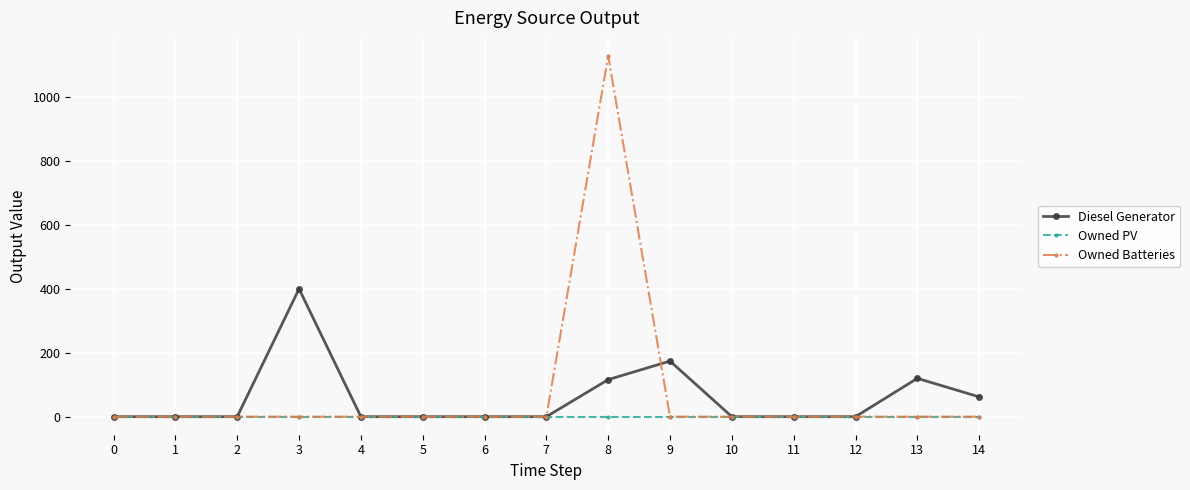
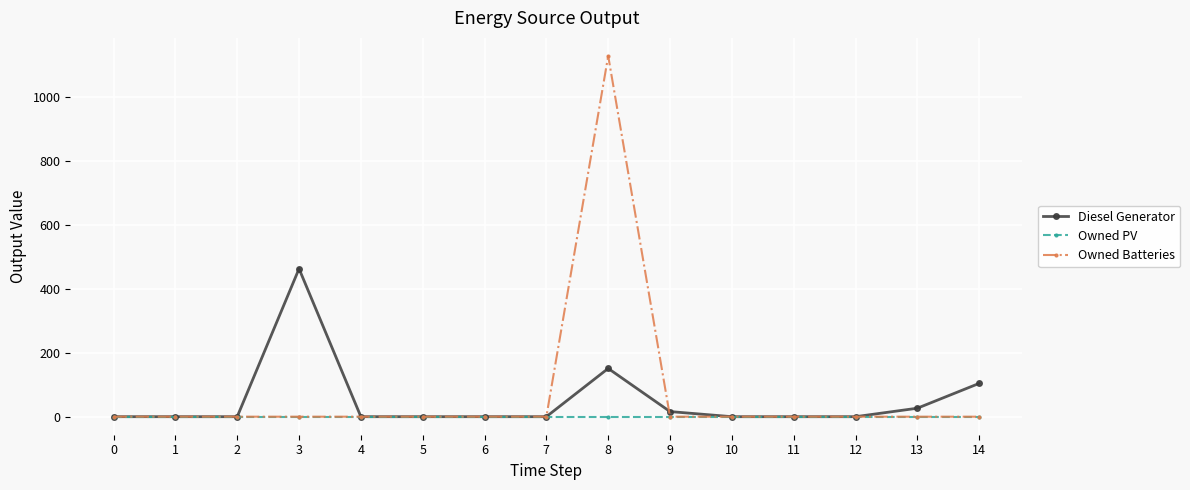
  {
    "Diesel Generator": {
-     "3": 400,
-     "8": 120,
-     "9": 170,
-     "13": 120,
-     "14": 60
+     "3": 460,
+     "8": 150,
+     "9": 20,
+     "13": 30,
+     "14": 100
    },
    "Owned PV": {
      "8": 0
    },
    "Owned Batteries": {
      "8": 1130
    }
  }
